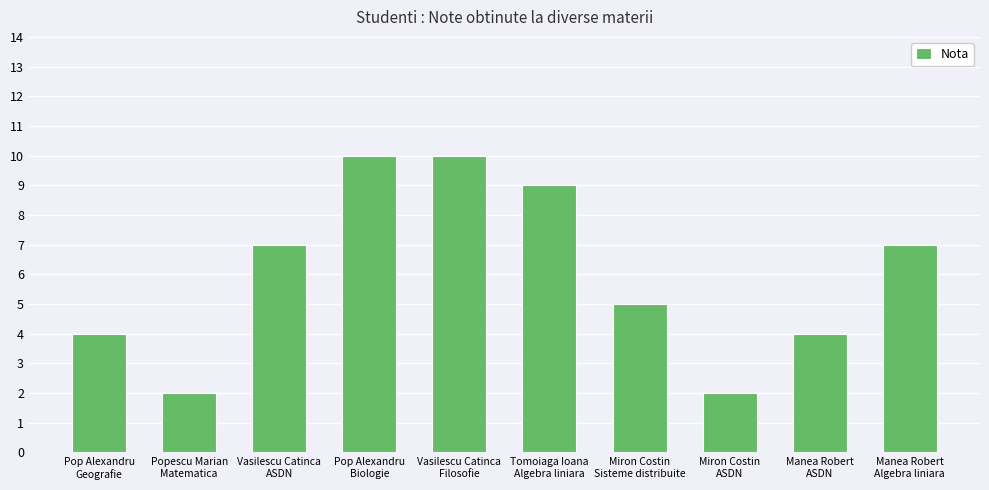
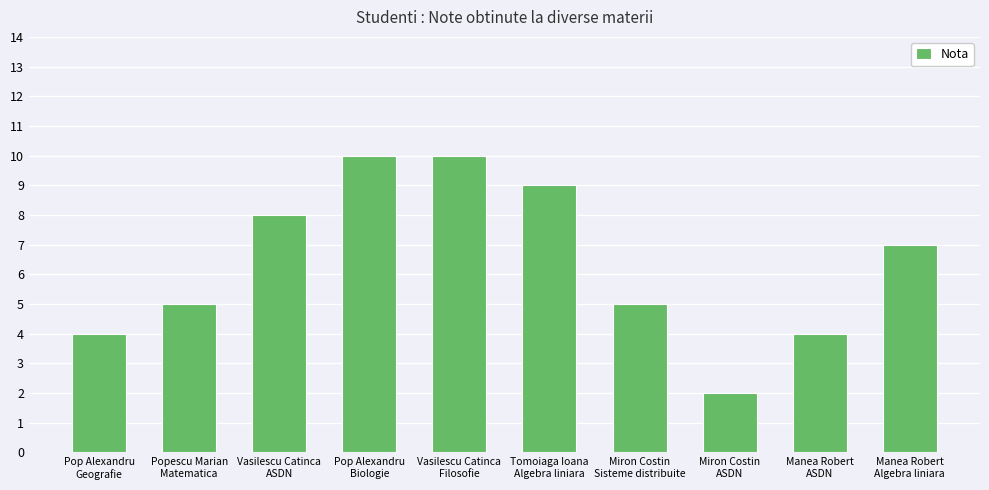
  {
    "Pop Alexandru Geografie": 4,
-   "Popescu Marian Matematica": 2,
-   "Vasilescu Catinca ASDN": 7,
+   "Popescu Marian Matematica": 5,
+   "Vasilescu Catinca ASDN": 8,
    "Pop Alexandru Biologie": 10,
    "Vasilescu Catinca Filosofie": 10,
    "Tomoiaga Ioana Algebra liniara": 9,
    "Miron Costin Sisteme distribuite": 5,
    "Miron Costin ASDN": 2,
    "Manea Robert ASDN": 4,
    "Manea Robert Algebra liniara": 7
  }
